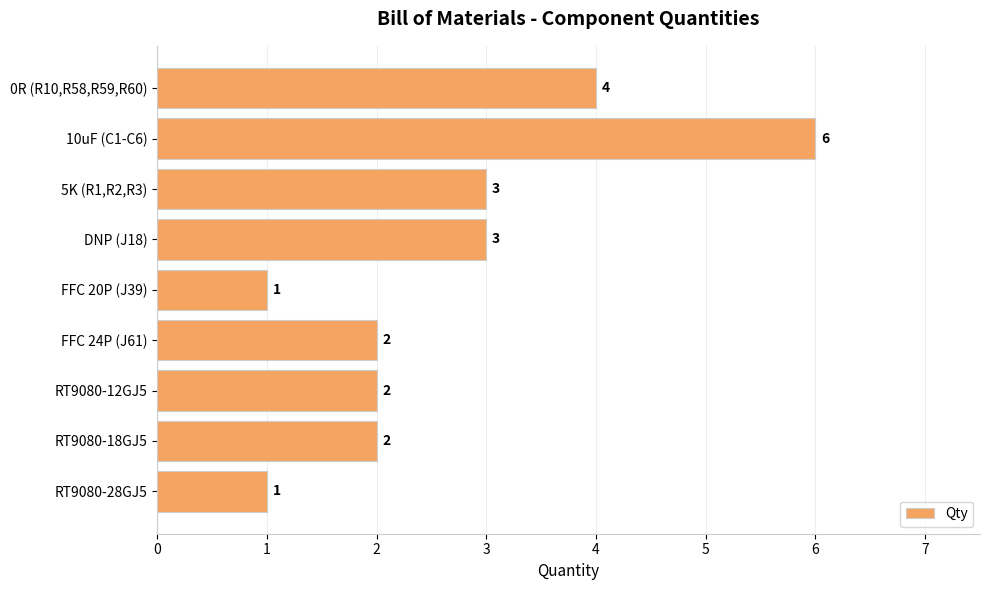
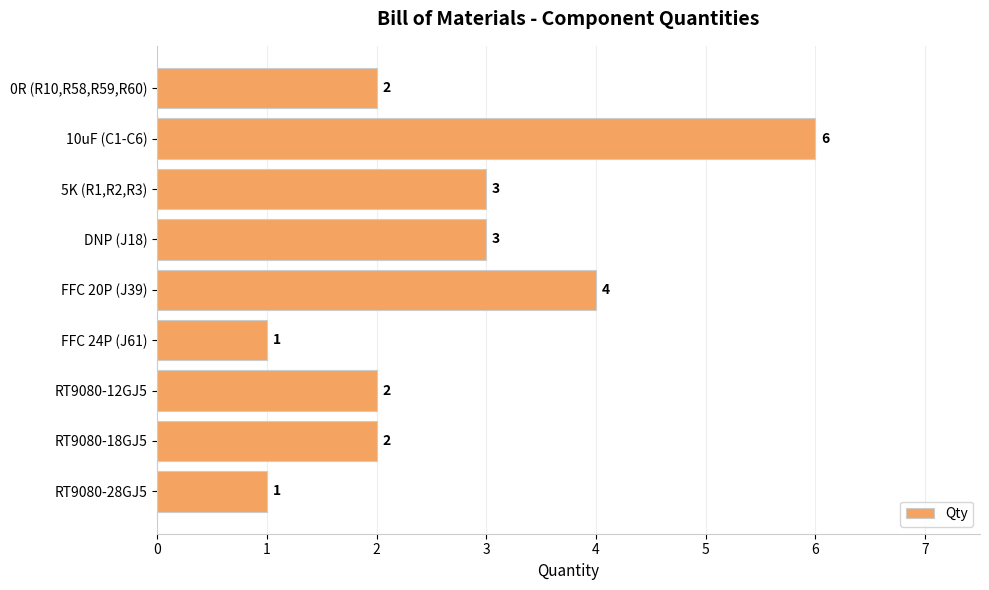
  {
-   "0R (R10,R58,R59,R60)": 4,
+   "0R (R10,R58,R59,R60)": 2,
    "10uF (C1-C6)": 6,
    "5K (R1,R2,R3)": 3,
    "DNP (J18)": 3,
-   "FFC 20P (J39)": 1,
-   "FFC 24P (J61)": 2,
+   "FFC 20P (J39)": 4,
+   "FFC 24P (J61)": 1,
    "RT9080-12GJ5": 2,
    "RT9080-18GJ5": 2,
    "RT9080-28GJ5": 1
  }
